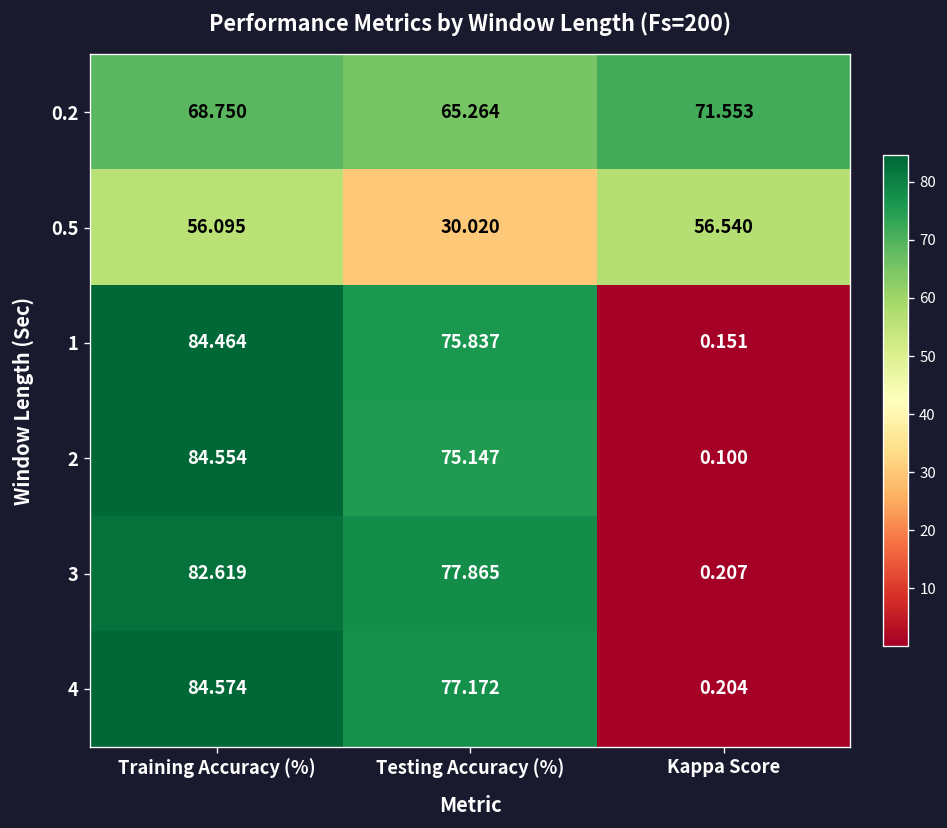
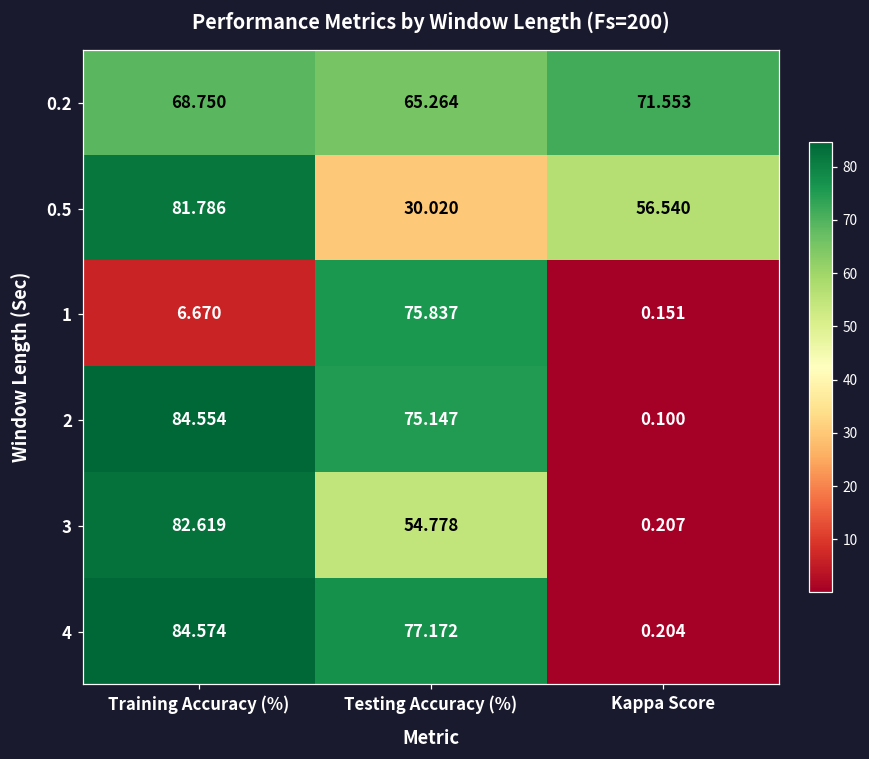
  {
    "0.2": {
      "Training Accuracy (%)": 68.750,
      "Testing Accuracy (%)": 65.264,
      "Kappa Score": 71.553
    },
    "0.5": {
-     "Training Accuracy (%)": 56.095,
+     "Training Accuracy (%)": 81.786,
      "Testing Accuracy (%)": 30.020,
      "Kappa Score": 56.540
    },
    "1": {
-     "Training Accuracy (%)": 84.464,
+     "Training Accuracy (%)": 6.670,
      "Testing Accuracy (%)": 75.837,
      "Kappa Score": 0.151
    },
    "2": {
      "Training Accuracy (%)": 84.554,
      "Testing Accuracy (%)": 75.147,
      "Kappa Score": 0.100
    },
    "3": {
      "Training Accuracy (%)": 82.619,
-     "Testing Accuracy (%)": 77.865,
+     "Testing Accuracy (%)": 54.778,
      "Kappa Score": 0.207
    },
    "4": {
      "Training Accuracy (%)": 84.574,
      "Testing Accuracy (%)": 77.172,
      "Kappa Score": 0.204
    }
  }
